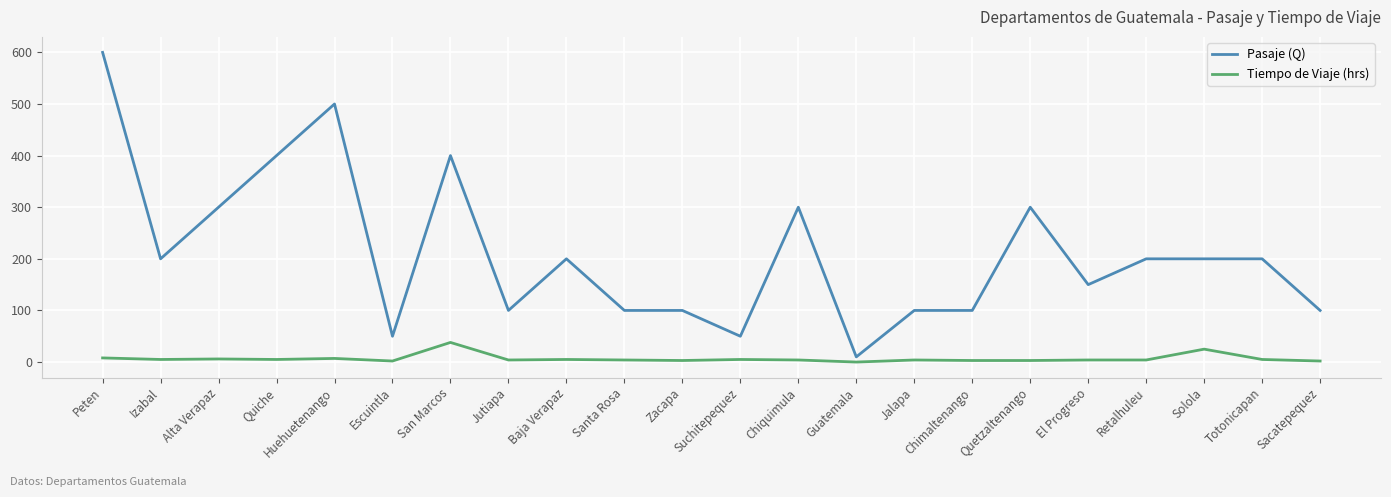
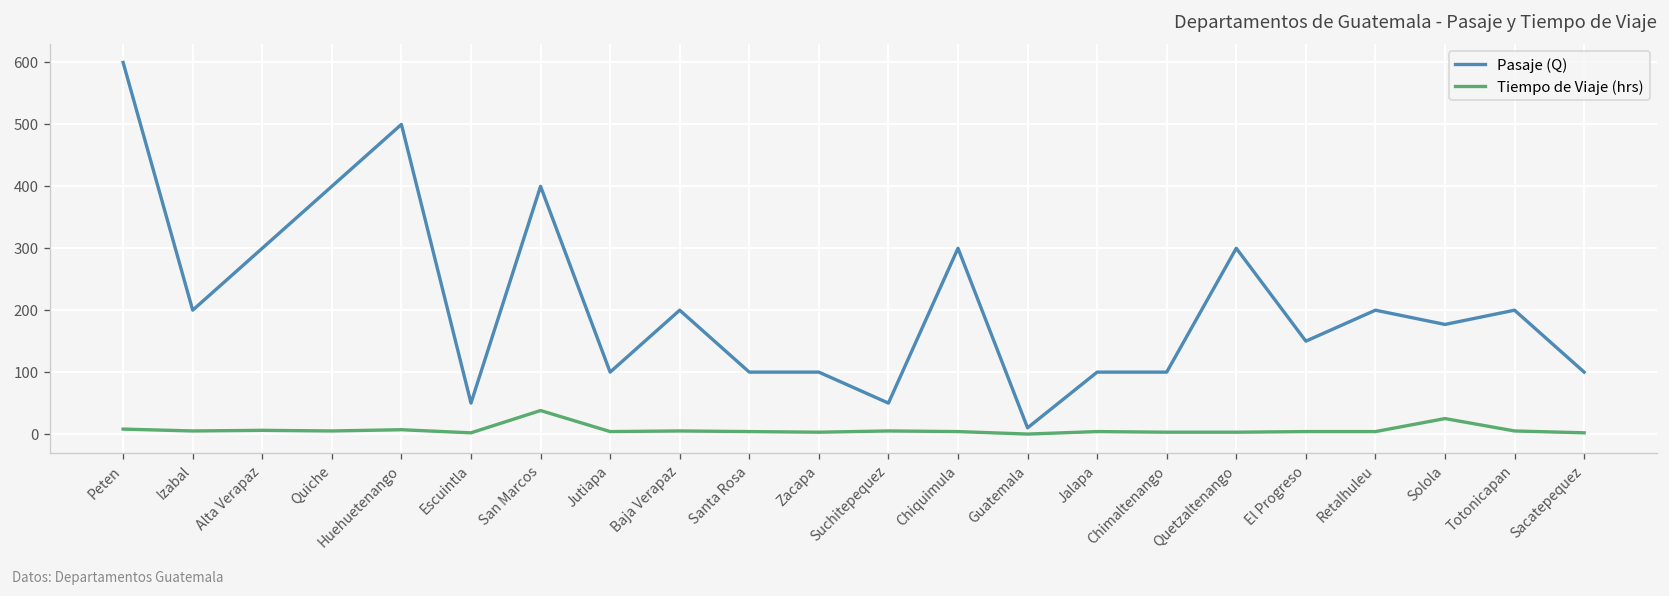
  {
    "Pasaje (Q)": {
      "Peten": 600,
      "Izabal": 200,
      "Alta Verapaz": 300,
      "Quiche": 400,
      "Huehuetenango": 500,
      "Escuintla": 50,
      "San Marcos": 400,
      "Jutiapa": 100,
      "Baja Verapaz": 200,
      "Santa Rosa": 100,
      "Zacapa": 100,
      "Suchitepequez": 50,
      "Chiquimula": 300,
      "Guatemala": 10,
      "Jalapa": 100,
      "Chimaltenango": 100,
      "Quetzaltenango": 300,
      "El Progreso": 150,
      "Retalhuleu": 200,
-     "Solola": 200,
+     "Solola": 180,
      "Totonicapan": 200,
      "Sacatepequez": 100
    },
    "Tiempo de Viaje (hrs)": {
      "Peten": 10,
      "Izabal": 10,
      "Alta Verapaz": 10,
      "Quiche": 10,
      "Huehuetenango": 10,
      "Escuintla": 0,
      "San Marcos": 40,
      "Jutiapa": 0,
      "Baja Verapaz": 10,
      "Santa Rosa": 0,
      "Zacapa": 0,
      "Suchitepequez": 10,
      "Chiquimula": 0,
      "Guatemala": 0,
      "Jalapa": 0,
      "Chimaltenango": 0,
      "Quetzaltenango": 0,
      "El Progreso": 0,
      "Retalhuleu": 0,
      "Solola": 30,
      "Totonicapan": 10,
      "Sacatepequez": 0
    }
  }
